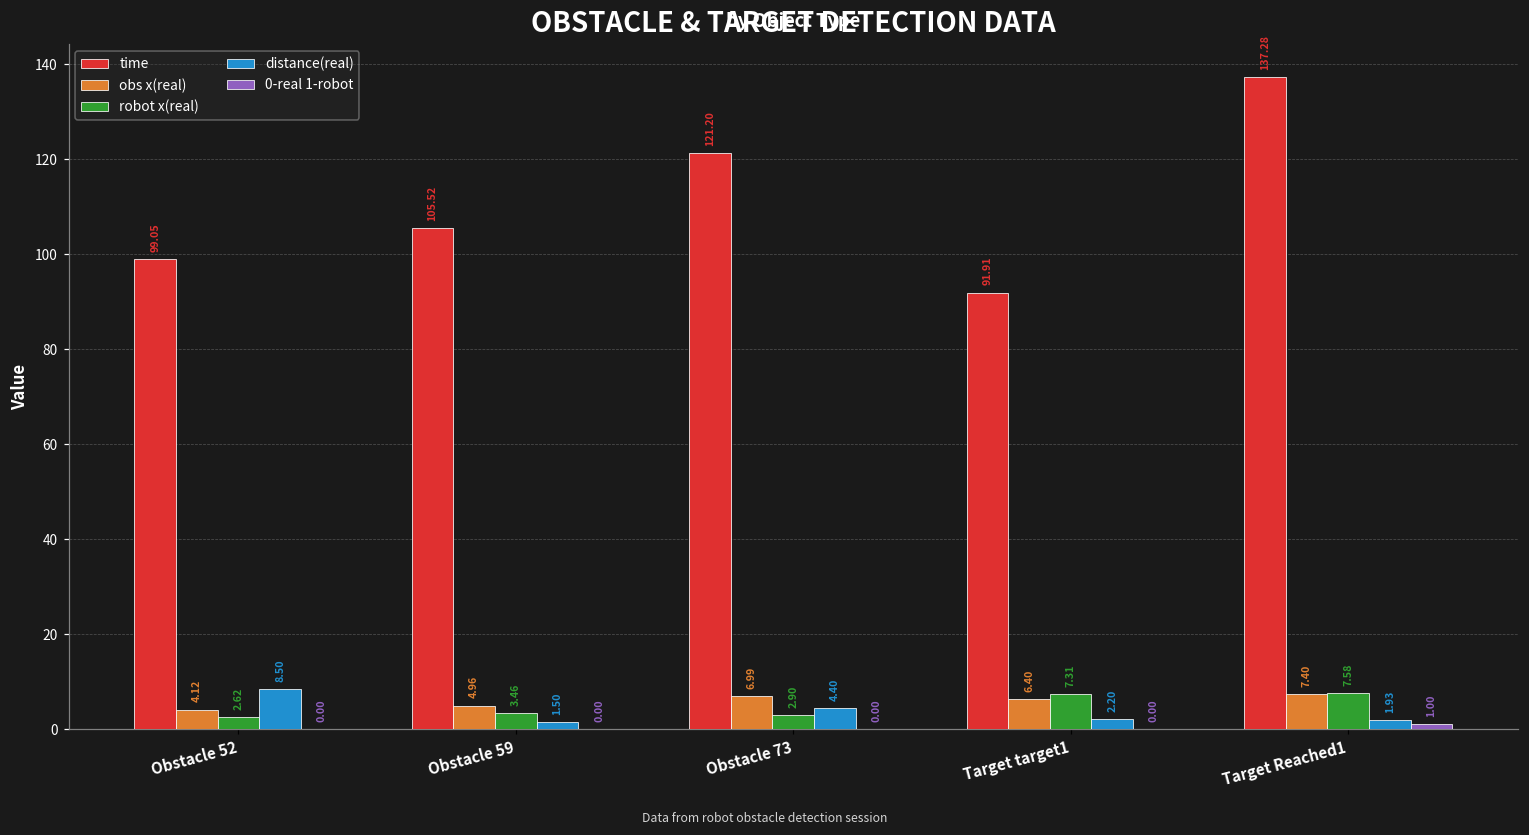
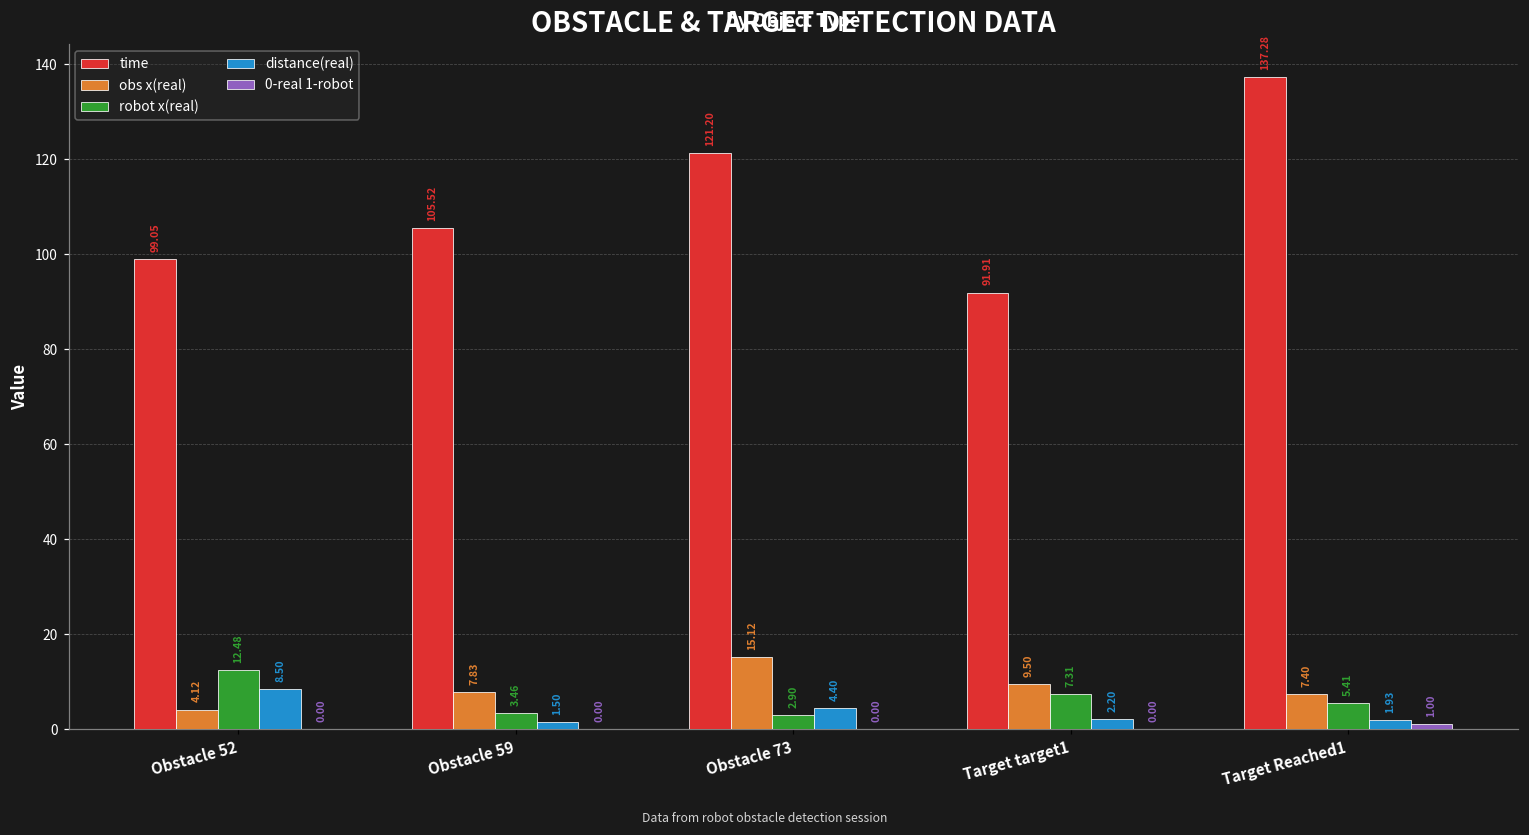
  {
    "time": {
      "Obstacle 52": 99.05,
      "Obstacle 59": 105.52,
      "Obstacle 73": 121.20,
      "Target target1": 91.91,
      "Target Reached1": 137.28
    },
    "obs x(real)": {
      "Obstacle 52": 4.12,
-     "Obstacle 59": 4.96,
-     "Obstacle 73": 6.99,
-     "Target target1": 6.40,
+     "Obstacle 59": 7.83,
+     "Obstacle 73": 15.12,
+     "Target target1": 9.50,
      "Target Reached1": 7.40
    },
    "robot x(real)": {
-     "Obstacle 52": 2.62,
+     "Obstacle 52": 12.48,
      "Obstacle 59": 3.46,
      "Obstacle 73": 2.90,
      "Target target1": 7.31,
-     "Target Reached1": 7.58
+     "Target Reached1": 5.41
    },
    "distance(real)": {
      "Obstacle 52": 8.50,
      "Obstacle 59": 1.50,
      "Obstacle 73": 4.40,
      "Target target1": 2.20,
      "Target Reached1": 1.93
    },
    "0-real 1-robot": {
      "Obstacle 52": 0.00,
      "Obstacle 59": 0.00,
      "Obstacle 73": 0.00,
      "Target target1": 0.00,
      "Target Reached1": 1.00
    }
  }
